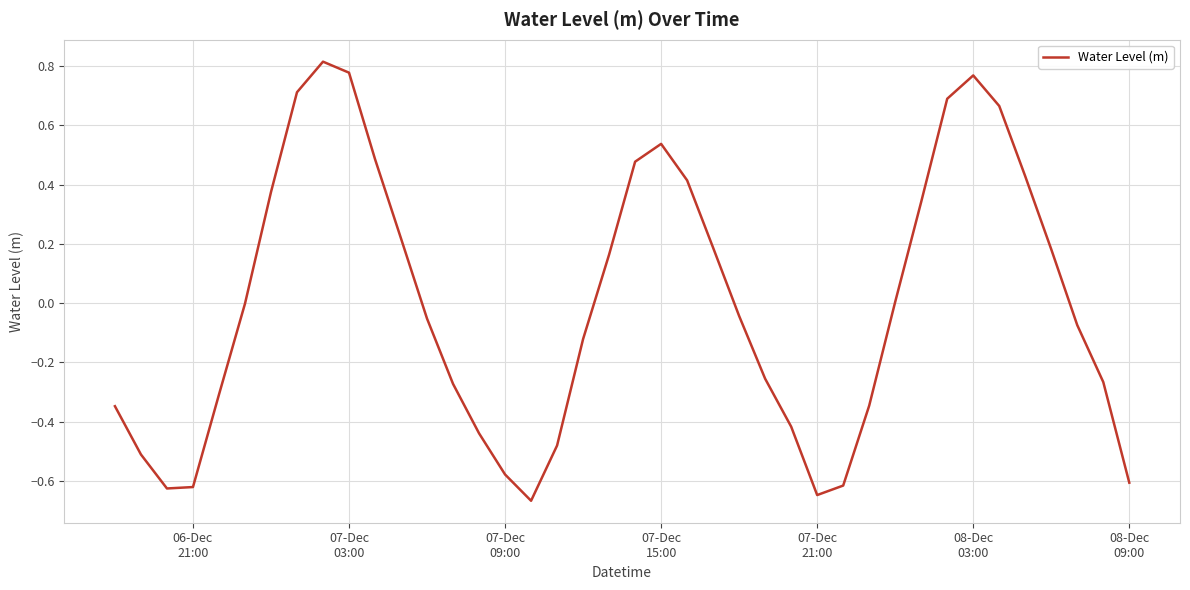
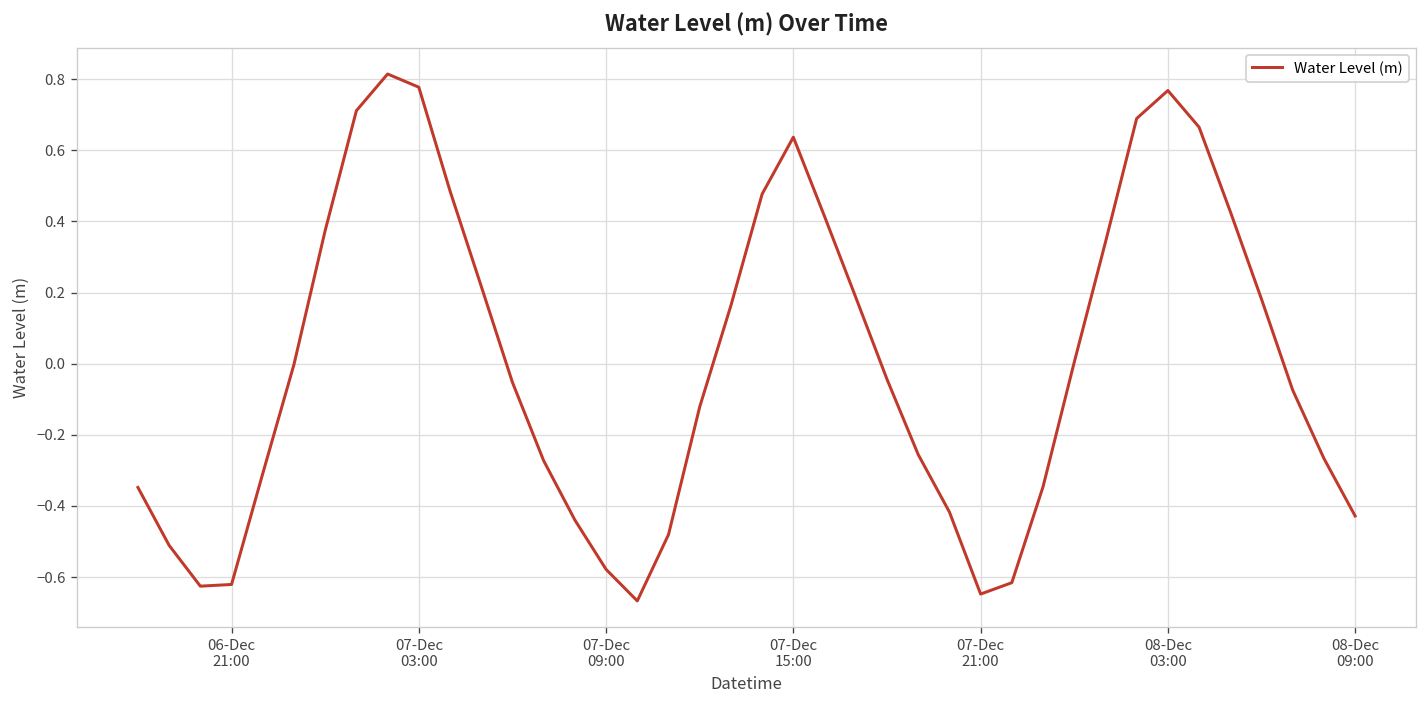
  {
    "06-Dec 21:00": -0.62,
    "07-Dec 03:00": 0.78,
    "07-Dec 09:00": -0.58,
-   "07-Dec 15:00": 0.54,
+   "07-Dec 15:00": 0.64,
    "07-Dec 21:00": -0.65,
    "08-Dec 03:00": 0.77,
-   "08-Dec 09:00": -0.61
+   "08-Dec 09:00": -0.43
  }
